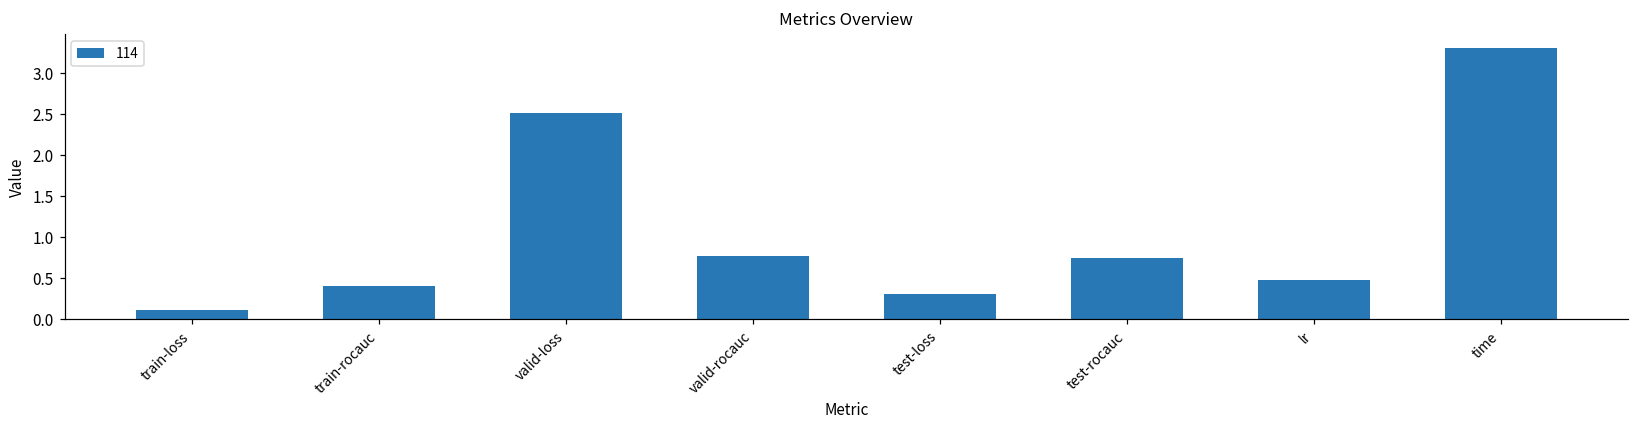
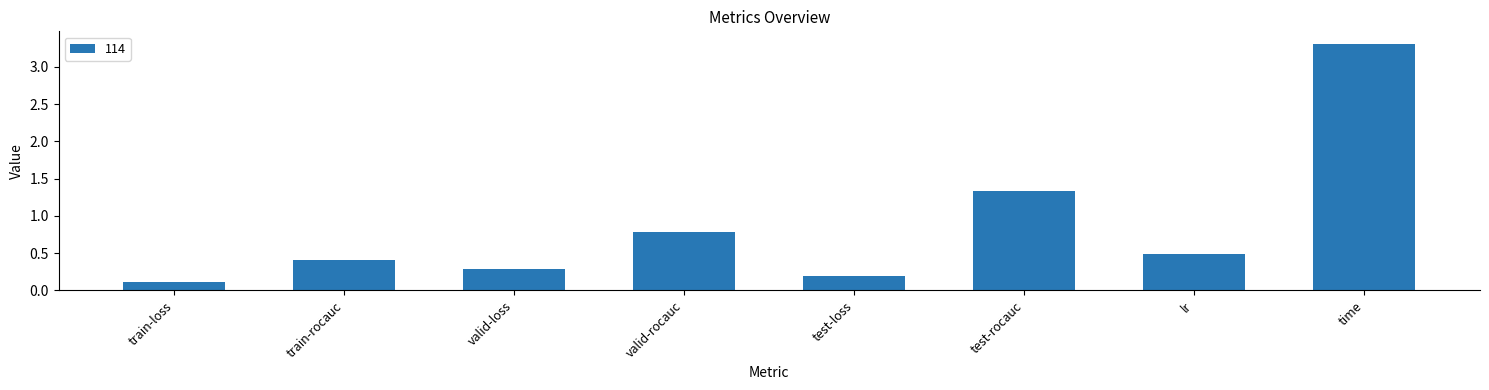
  {
    "train-loss": 0.1,
    "train-rocauc": 0.4,
-   "valid-loss": 2.5,
+   "valid-loss": 0.3,
    "valid-rocauc": 0.8,
-   "test-loss": 0.3,
-   "test-rocauc": 0.7,
+   "test-loss": 0.2,
+   "test-rocauc": 1.3,
    "lr": 0.5,
    "time": 3.3
  }
